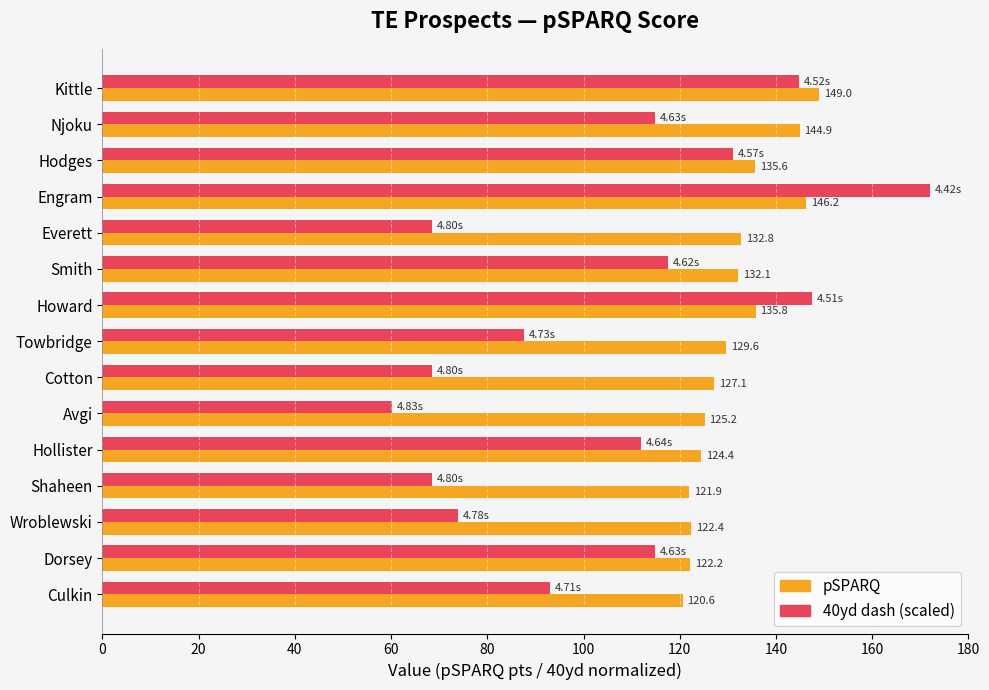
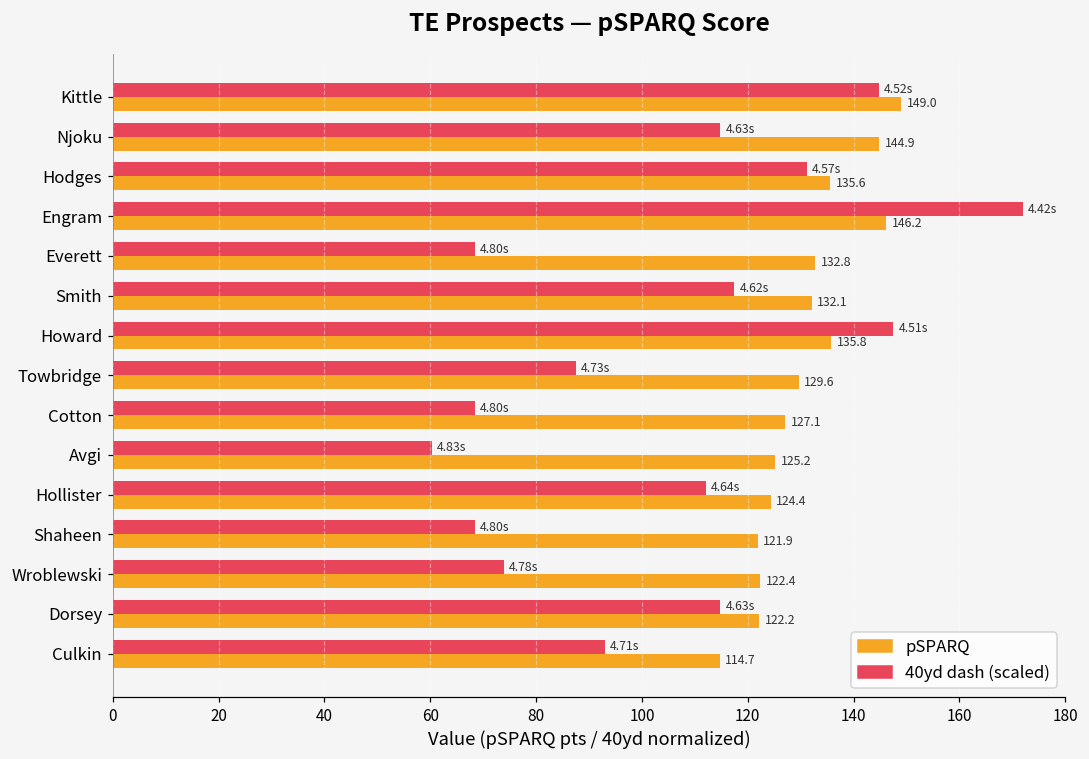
  {
    "pSPARQ": {
      "Kittle": 149.0,
      "Njoku": 144.9,
      "Hodges": 135.6,
      "Engram": 146.2,
      "Everett": 132.8,
      "Smith": 132.1,
      "Howard": 135.8,
      "Towbridge": 129.6,
      "Cotton": 127.1,
      "Avgi": 125.2,
      "Hollister": 124.4,
      "Shaheen": 121.9,
      "Wroblewski": 122.4,
      "Dorsey": 122.2,
-     "Culkin": 120.6
+     "Culkin": 114.7
    }
  }
